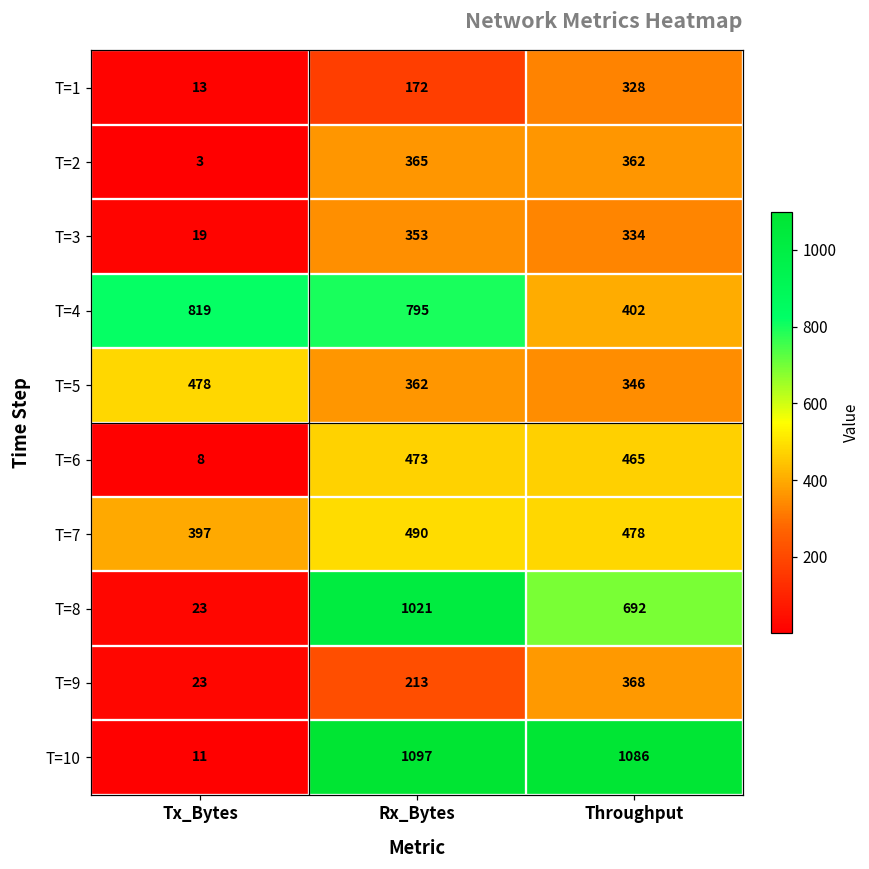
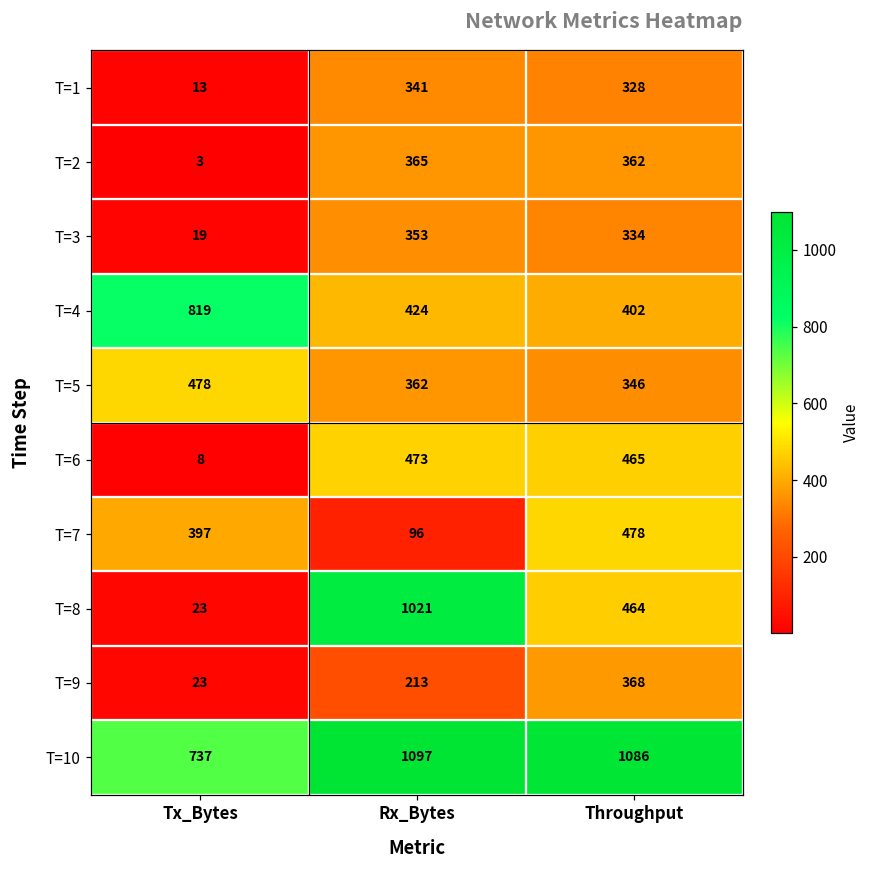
  {
    "T=1": {
      "Tx_Bytes": 13,
-     "Rx_Bytes": 172,
+     "Rx_Bytes": 341,
      "Throughput": 328
    },
    "T=2": {
      "Tx_Bytes": 3,
      "Rx_Bytes": 365,
      "Throughput": 362
    },
    "T=3": {
      "Tx_Bytes": 19,
      "Rx_Bytes": 353,
      "Throughput": 334
    },
    "T=4": {
      "Tx_Bytes": 819,
-     "Rx_Bytes": 795,
+     "Rx_Bytes": 424,
      "Throughput": 402
    },
    "T=5": {
      "Tx_Bytes": 478,
      "Rx_Bytes": 362,
      "Throughput": 346
    },
    "T=6": {
      "Tx_Bytes": 8,
      "Rx_Bytes": 473,
      "Throughput": 465
    },
    "T=7": {
      "Tx_Bytes": 397,
-     "Rx_Bytes": 490,
+     "Rx_Bytes": 96,
      "Throughput": 478
    },
    "T=8": {
      "Tx_Bytes": 23,
      "Rx_Bytes": 1021,
-     "Throughput": 692
+     "Throughput": 464
    },
    "T=9": {
      "Tx_Bytes": 23,
      "Rx_Bytes": 213,
      "Throughput": 368
    },
    "T=10": {
-     "Tx_Bytes": 11,
+     "Tx_Bytes": 737,
      "Rx_Bytes": 1097,
      "Throughput": 1086
    }
  }
